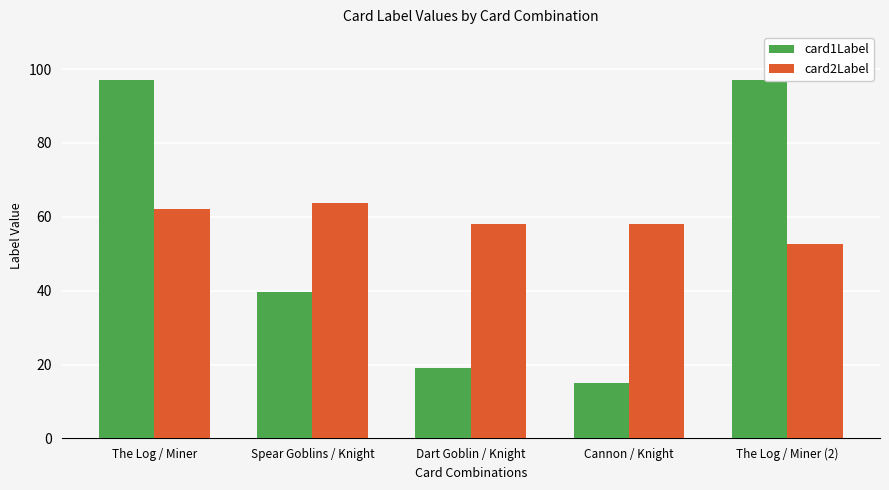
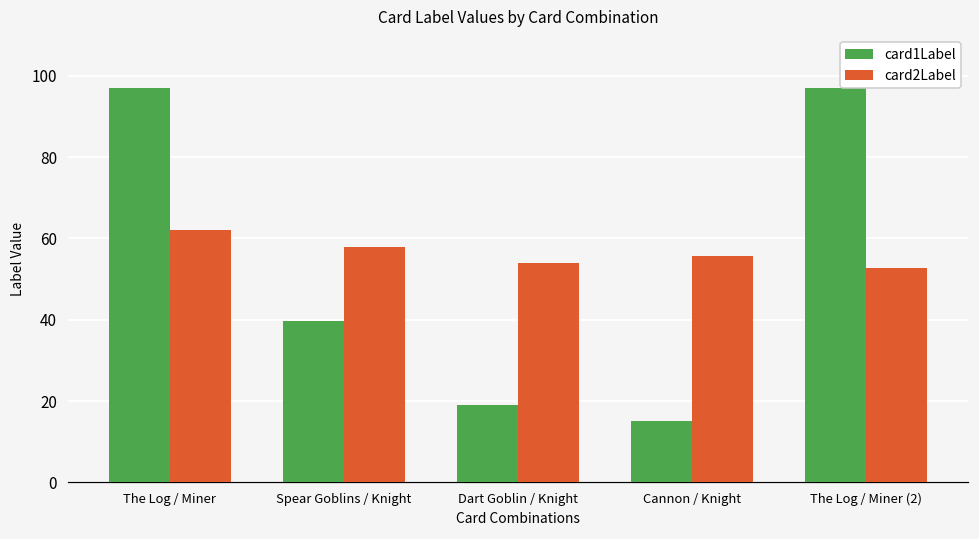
  {
    "card1Label": {
      "The Log / Miner": 97,
      "Spear Goblins / Knight": 40,
      "Dart Goblin / Knight": 19,
      "Cannon / Knight": 15,
      "The Log / Miner (2)": 97
    },
    "card2Label": {
      "The Log / Miner": 62,
-     "Spear Goblins / Knight": 64,
-     "Dart Goblin / Knight": 58,
-     "Cannon / Knight": 58,
+     "Spear Goblins / Knight": 58,
+     "Dart Goblin / Knight": 54,
+     "Cannon / Knight": 56,
      "The Log / Miner (2)": 53
    }
  }
